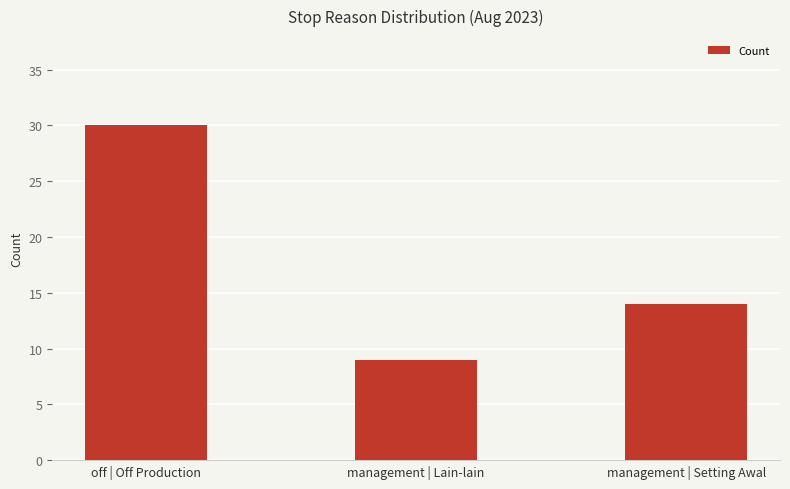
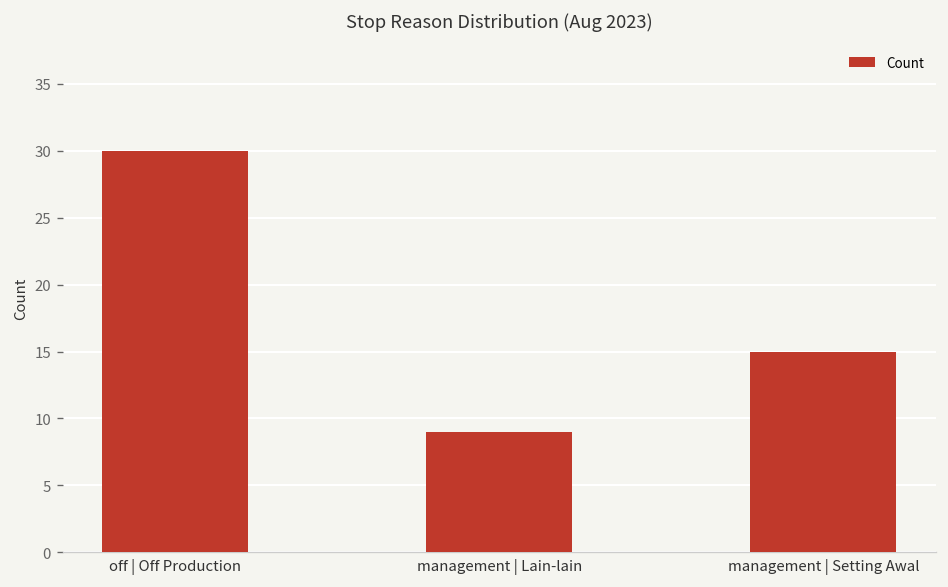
  {
    "off | Off Production": 30,
    "management | Lain-lain": 9,
-   "management | Setting Awal": 14
+   "management | Setting Awal": 15
  }
